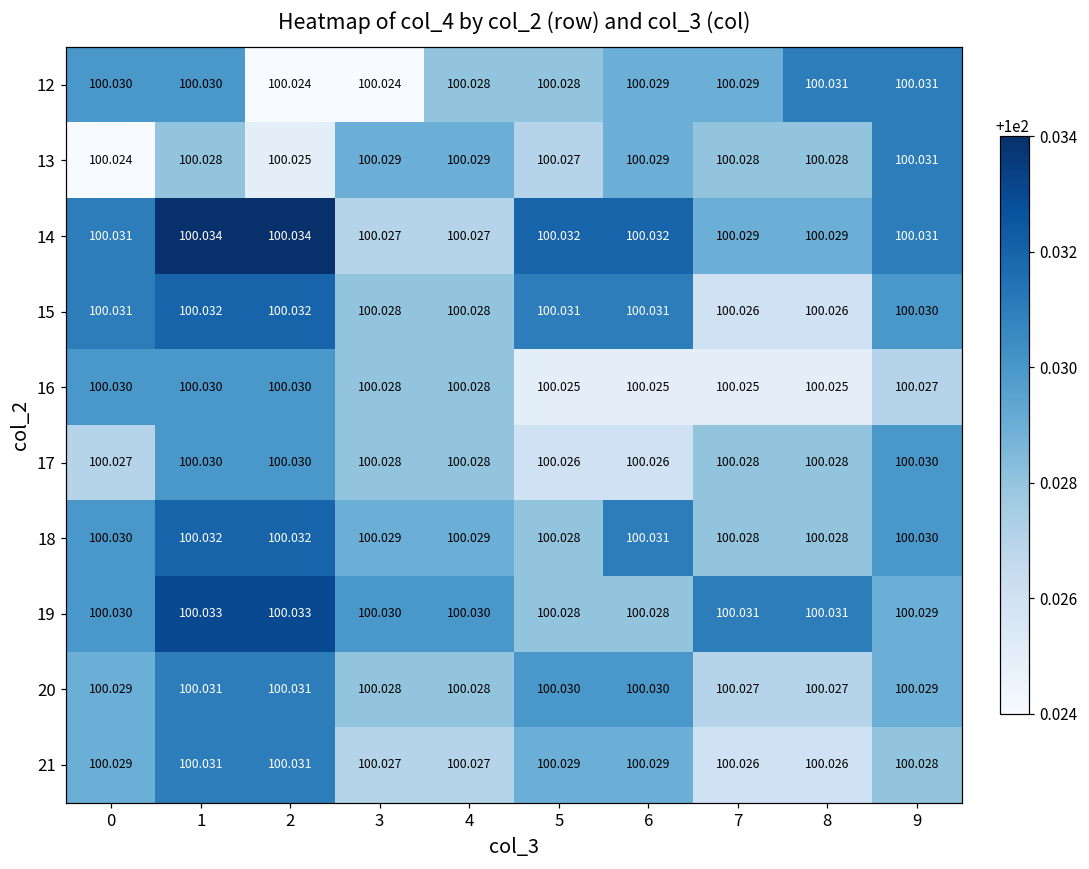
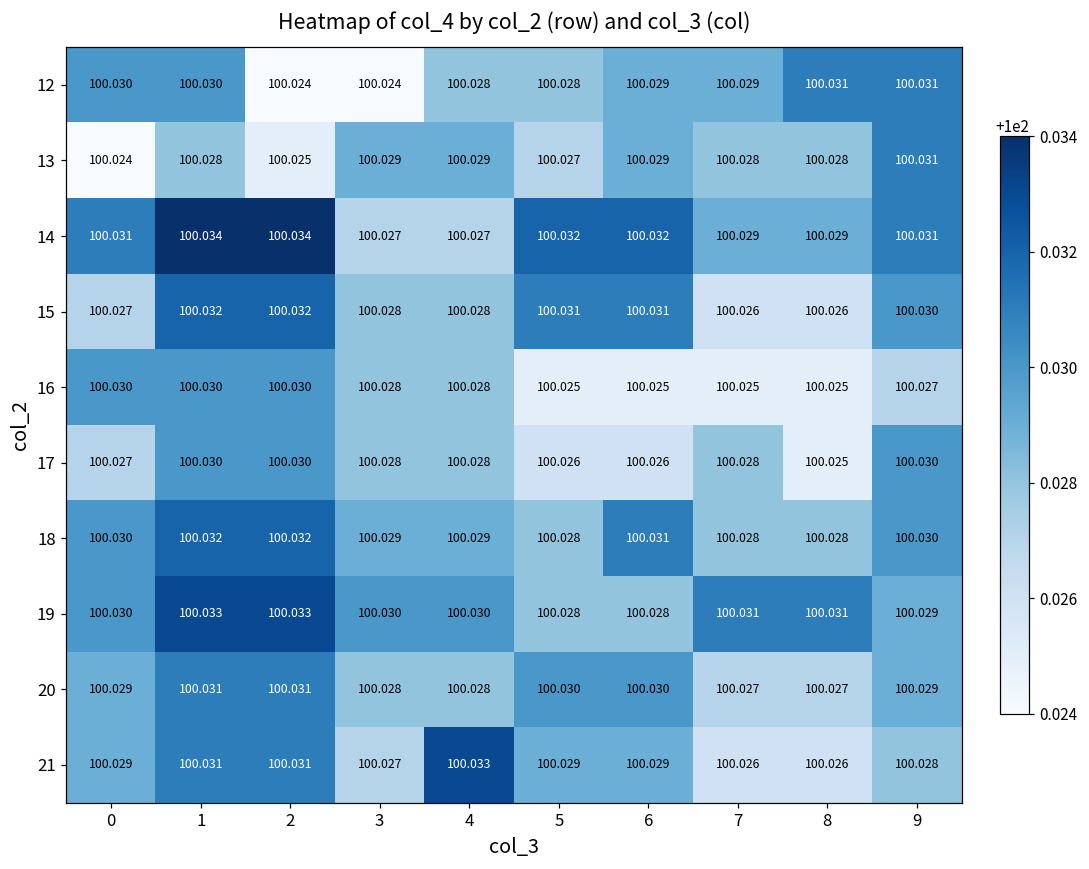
  {
    "12": {
      "0": 100.030,
      "1": 100.030,
      "2": 100.024,
      "3": 100.024,
      "4": 100.028,
      "5": 100.028,
      "6": 100.029,
      "7": 100.029,
      "8": 100.031,
      "9": 100.031
    },
    "13": {
      "0": 100.024,
      "1": 100.028,
      "2": 100.025,
      "3": 100.029,
      "4": 100.029,
      "5": 100.027,
      "6": 100.029,
      "7": 100.028,
      "8": 100.028,
      "9": 100.031
    },
    "14": {
      "0": 100.031,
      "1": 100.034,
      "2": 100.034,
      "3": 100.027,
      "4": 100.027,
      "5": 100.032,
      "6": 100.032,
      "7": 100.029,
      "8": 100.029,
      "9": 100.031
    },
    "15": {
-     "0": 100.031,
+     "0": 100.027,
      "1": 100.032,
      "2": 100.032,
      "3": 100.028,
      "4": 100.028,
      "5": 100.031,
      "6": 100.031,
      "7": 100.026,
      "8": 100.026,
      "9": 100.030
    },
    "16": {
      "0": 100.030,
      "1": 100.030,
      "2": 100.030,
      "3": 100.028,
      "4": 100.028,
      "5": 100.025,
      "6": 100.025,
      "7": 100.025,
      "8": 100.025,
      "9": 100.027
    },
    "17": {
      "0": 100.027,
      "1": 100.030,
      "2": 100.030,
      "3": 100.028,
      "4": 100.028,
      "5": 100.026,
      "6": 100.026,
      "7": 100.028,
-     "8": 100.028,
+     "8": 100.025,
      "9": 100.030
    },
    "18": {
      "0": 100.030,
      "1": 100.032,
      "2": 100.032,
      "3": 100.029,
      "4": 100.029,
      "5": 100.028,
      "6": 100.031,
      "7": 100.028,
      "8": 100.028,
      "9": 100.030
    },
    "19": {
      "0": 100.030,
      "1": 100.033,
      "2": 100.033,
      "3": 100.030,
      "4": 100.030,
      "5": 100.028,
      "6": 100.028,
      "7": 100.031,
      "8": 100.031,
      "9": 100.029
    },
    "20": {
      "0": 100.029,
      "1": 100.031,
      "2": 100.031,
      "3": 100.028,
      "4": 100.028,
      "5": 100.030,
      "6": 100.030,
      "7": 100.027,
      "8": 100.027,
      "9": 100.029
    },
    "21": {
      "0": 100.029,
      "1": 100.031,
      "2": 100.031,
      "3": 100.027,
-     "4": 100.027,
+     "4": 100.033,
      "5": 100.029,
      "6": 100.029,
      "7": 100.026,
      "8": 100.026,
      "9": 100.028
    }
  }
